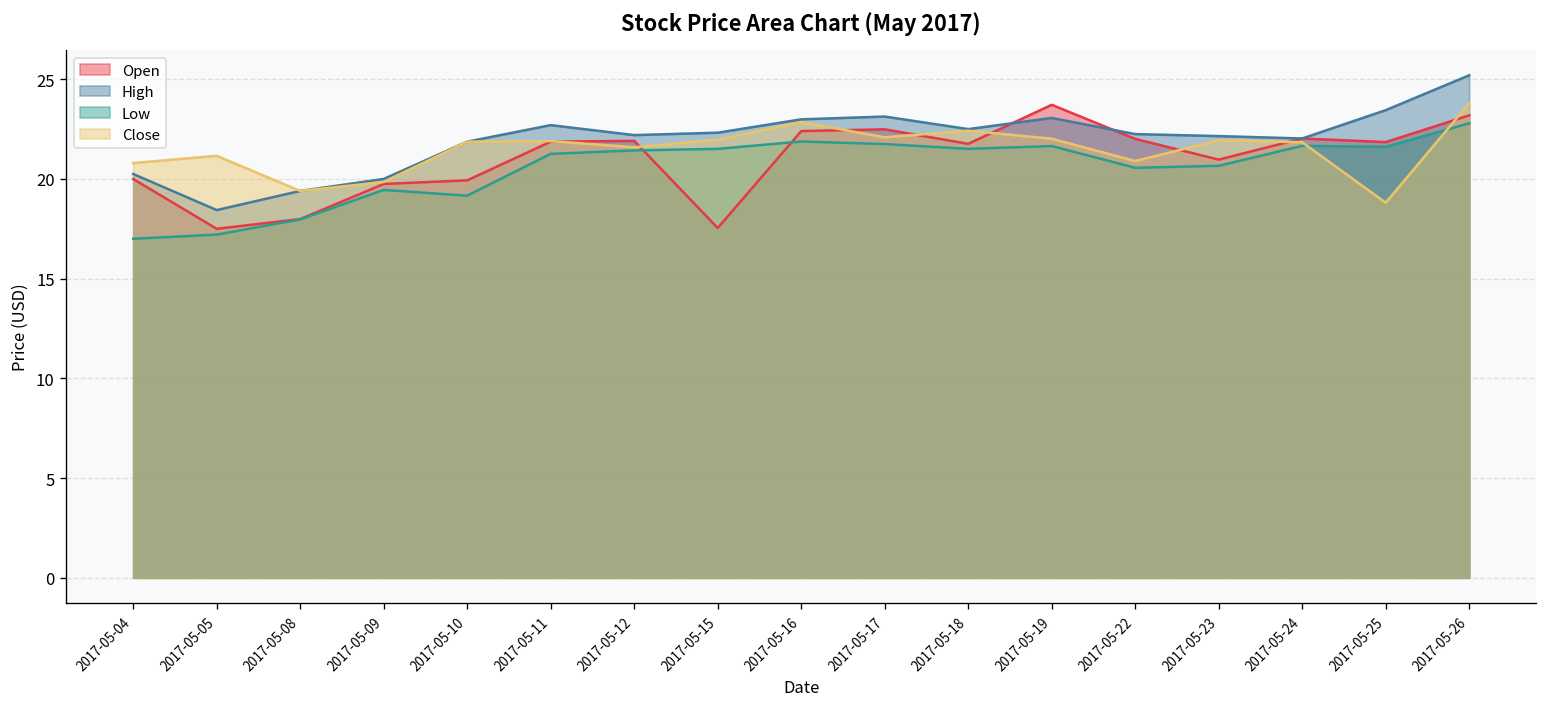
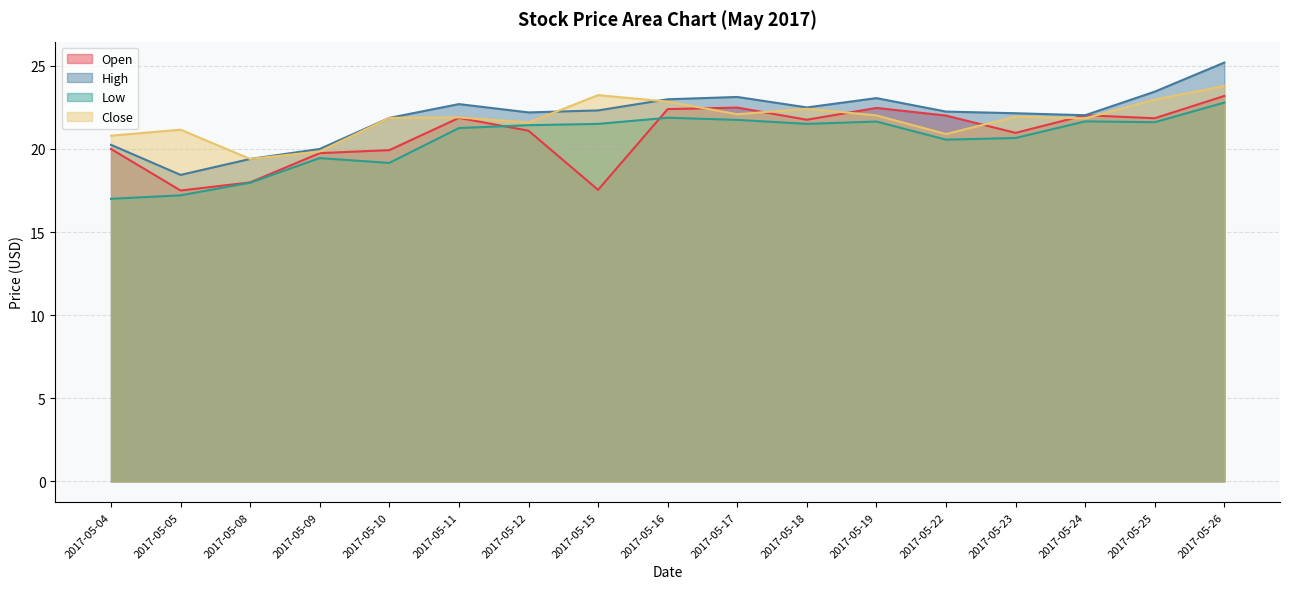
  {
    "Open": {
      "2017-05-04": 20.0,
      "2017-05-05": 17.5,
      "2017-05-10": 19.9,
-     "2017-05-12": 21.9,
+     "2017-05-12": 21.1,
      "2017-05-15": 17.5,
      "2017-05-16": 22.4,
      "2017-05-17": 22.5,
      "2017-05-18": 21.8,
-     "2017-05-19": 23.7,
+     "2017-05-19": 22.5,
      "2017-05-22": 22.0,
      "2017-05-23": 21.0,
      "2017-05-25": 21.9,
      "2017-05-26": 23.2
    },
    "Close": {
      "2017-05-04": 20.8,
      "2017-05-05": 21.2,
      "2017-05-12": 21.6,
-     "2017-05-15": 22.0,
+     "2017-05-15": 23.2,
      "2017-05-17": 22.1,
      "2017-05-19": 22.0,
      "2017-05-22": 20.9,
      "2017-05-23": 21.9,
      "2017-05-24": 21.8,
-     "2017-05-25": 18.8,
+     "2017-05-25": 23.0,
      "2017-05-26": 23.8
    }
  }
